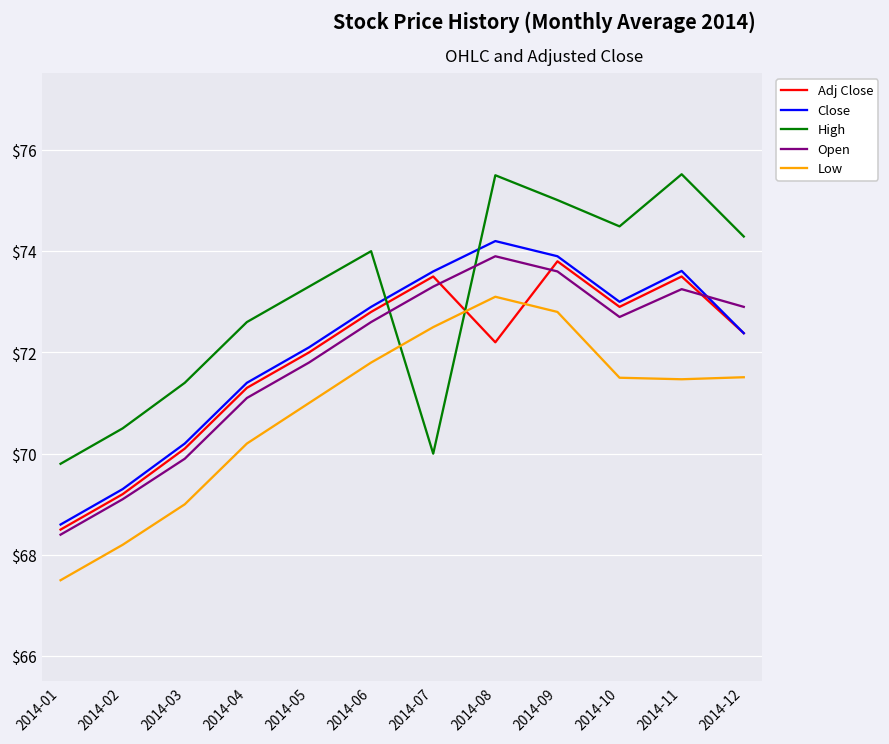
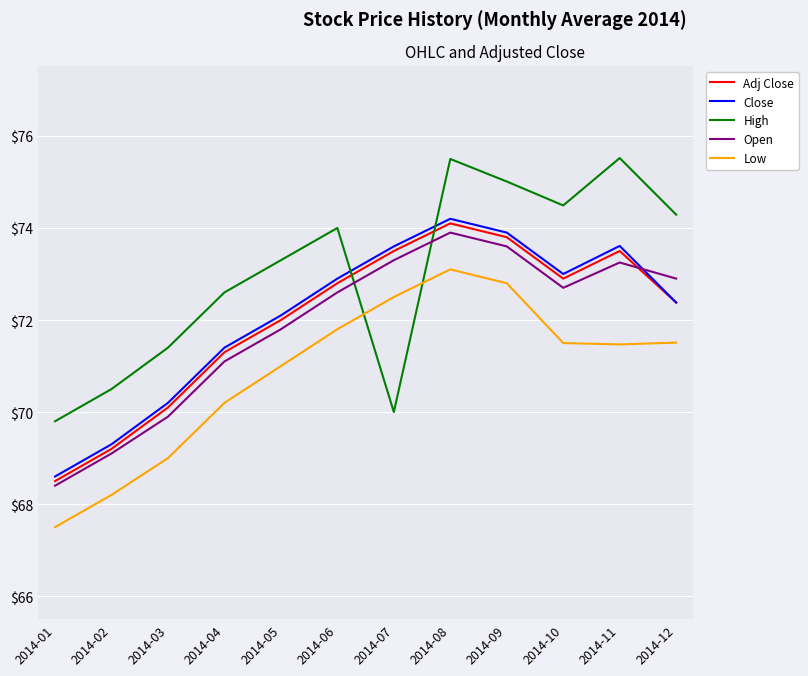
  {
    "Adj Close": {
      "2014-01": "$68.5",
      "2014-02": "$69.2",
      "2014-03": "$70.1",
      "2014-04": "$71.3",
      "2014-05": "$72.0",
      "2014-06": "$72.8",
      "2014-07": "$73.5",
-     "2014-08": "$72.2",
+     "2014-08": "$74.1",
      "2014-09": "$73.8",
      "2014-10": "$72.9",
      "2014-11": "$73.5"
    },
    "Close": {
      "2014-01": "$68.6",
      "2014-02": "$69.3",
      "2014-03": "$70.2",
      "2014-04": "$71.4",
      "2014-05": "$72.1",
      "2014-06": "$72.9",
      "2014-07": "$73.6",
      "2014-08": "$74.2",
      "2014-09": "$73.9",
      "2014-10": "$73.0",
      "2014-11": "$73.6"
    },
    "High": {
      "2014-01": "$69.8",
      "2014-02": "$70.5",
      "2014-03": "$71.4",
      "2014-04": "$72.6",
      "2014-05": "$73.3",
      "2014-06": "$74.0",
      "2014-07": "$70.0",
      "2014-08": "$75.5",
      "2014-09": "$75.0",
      "2014-10": "$74.5",
      "2014-11": "$75.5",
      "2014-12": "$74.3"
    },
    "Open": {
      "2014-01": "$68.4",
      "2014-02": "$69.1",
      "2014-03": "$69.9",
      "2014-04": "$71.1",
      "2014-05": "$71.8",
      "2014-06": "$72.6",
      "2014-07": "$73.3",
      "2014-08": "$73.9",
      "2014-09": "$73.6",
      "2014-10": "$72.7",
      "2014-11": "$73.3",
      "2014-12": "$72.9"
    },
    "Low": {
      "2014-01": "$67.5",
      "2014-02": "$68.2",
      "2014-03": "$69.0",
      "2014-04": "$70.2",
      "2014-05": "$71.0",
      "2014-06": "$71.8",
      "2014-07": "$72.5",
      "2014-08": "$73.1",
      "2014-09": "$72.8",
      "2014-10": "$71.5",
      "2014-11": "$71.5",
      "2014-12": "$71.5"
    }
  }
